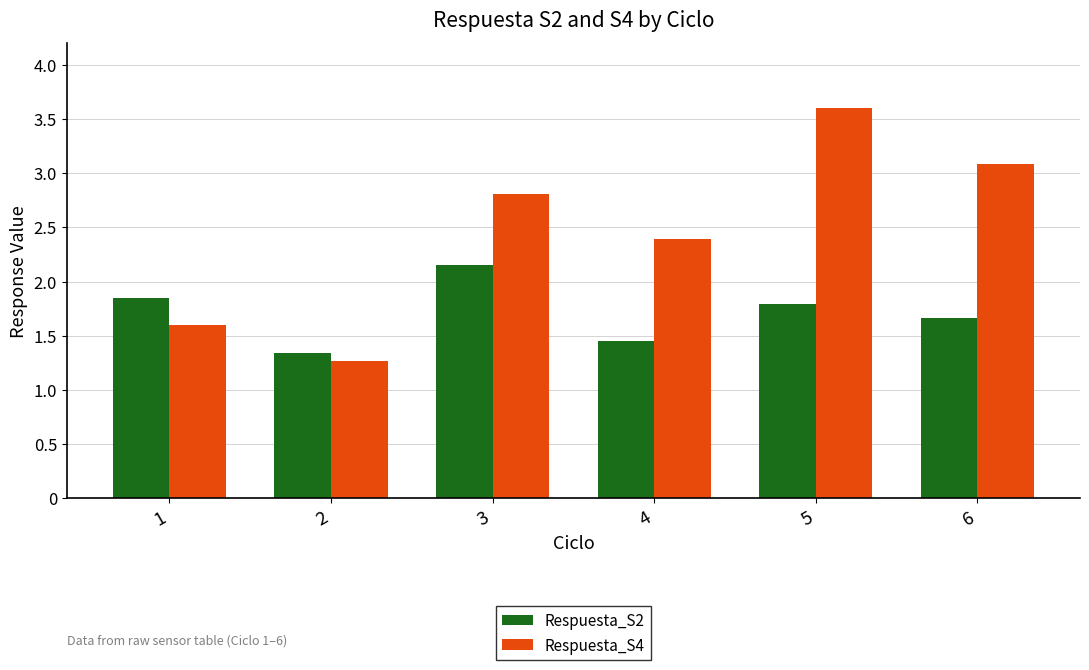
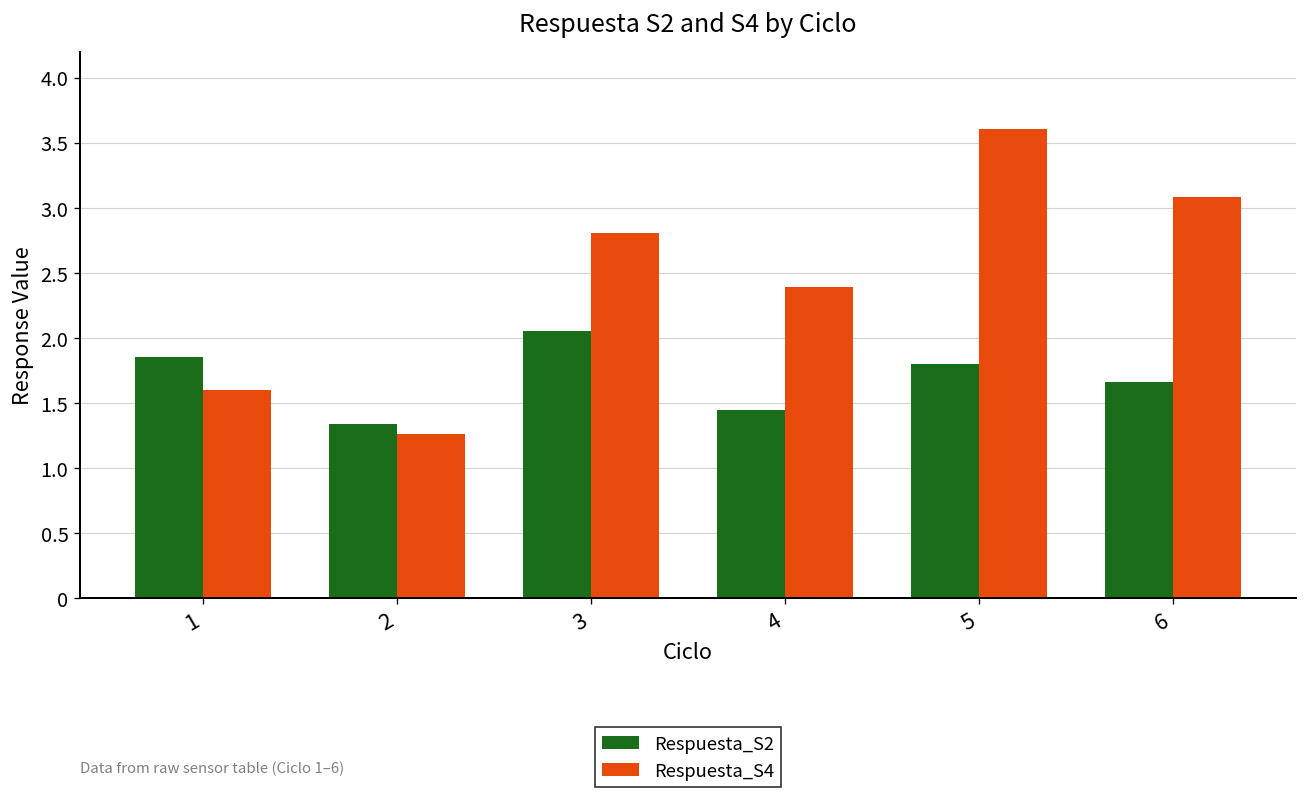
  {
    "Respuesta_S2": {
      "1": 1.85,
      "2": 1.34,
-     "3": 2.15,
+     "3": 2.05,
      "4": 1.45,
      "5": 1.80,
      "6": 1.66
    },
    "Respuesta_S4": {
      "1": 1.60,
      "2": 1.26,
      "3": 2.81,
      "4": 2.39,
      "5": 3.60,
      "6": 3.08
    }
  }
